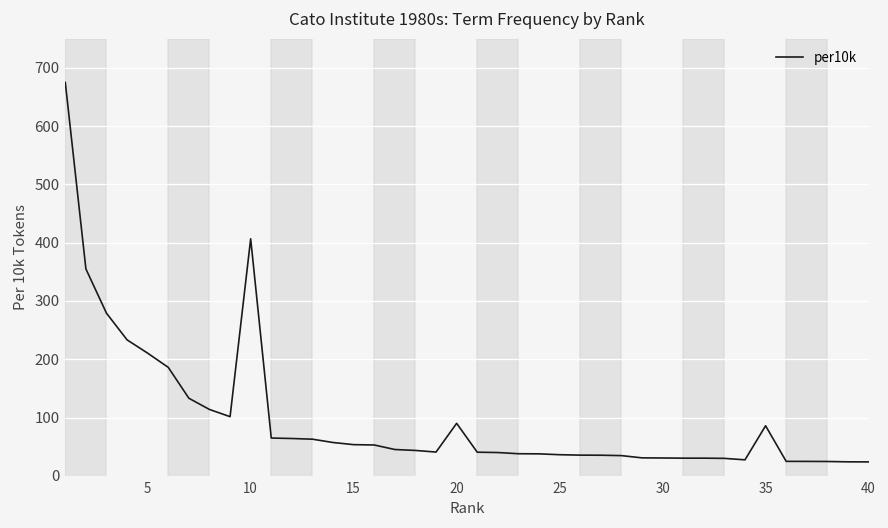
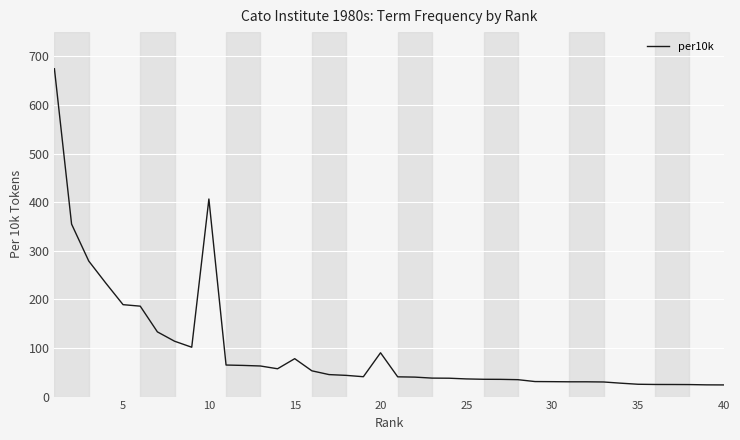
  {
-   "5": 210,
+   "5": 190,
    "10": 410,
-   "15": 50,
+   "15": 80,
    "20": 90,
    "25": 40,
    "30": 30,
-   "35": 90,
+   "35": 30,
    "40": 20
  }
